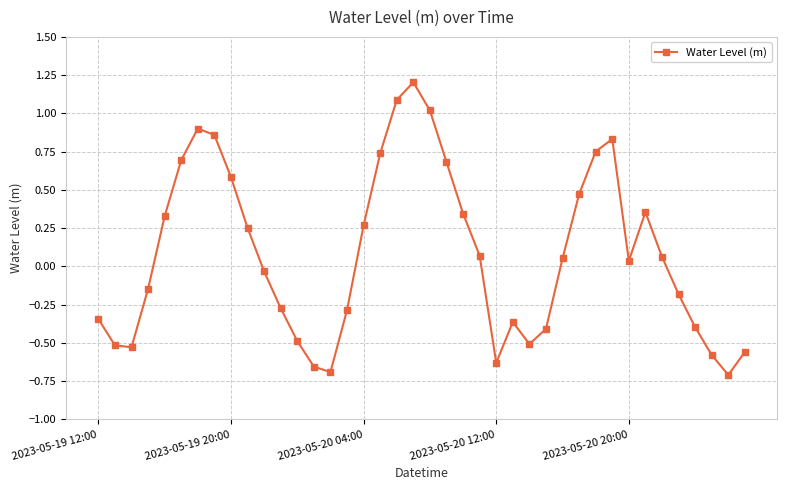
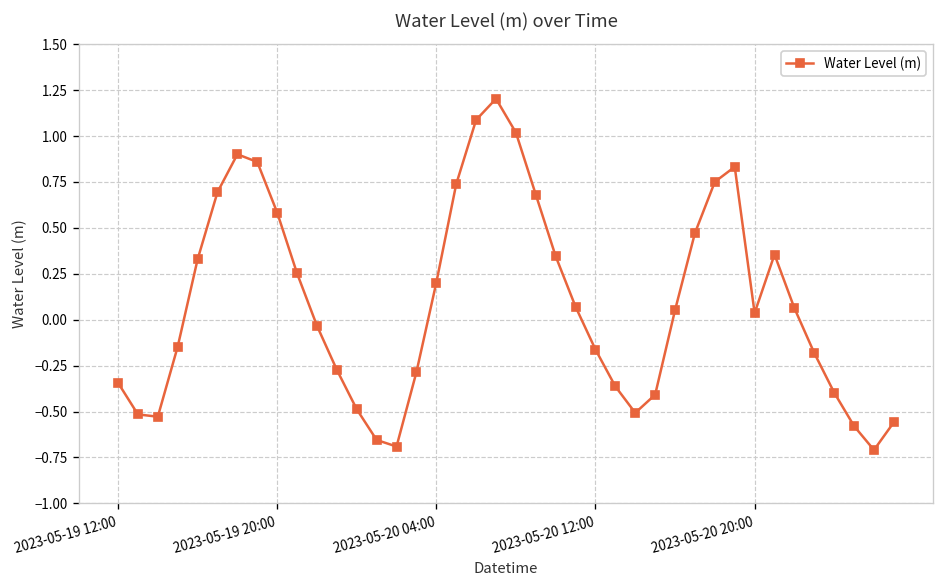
  {
    "2023-05-19 12:00": -0.34,
    "2023-05-19 20:00": 0.58,
-   "2023-05-20 04:00": 0.27,
-   "2023-05-20 12:00": -0.63,
+   "2023-05-20 04:00": 0.20,
+   "2023-05-20 12:00": -0.16,
    "2023-05-20 20:00": 0.04
  }
